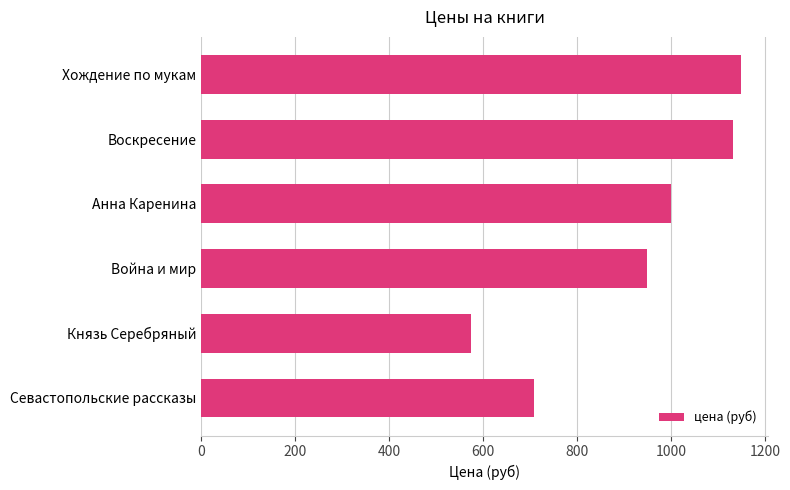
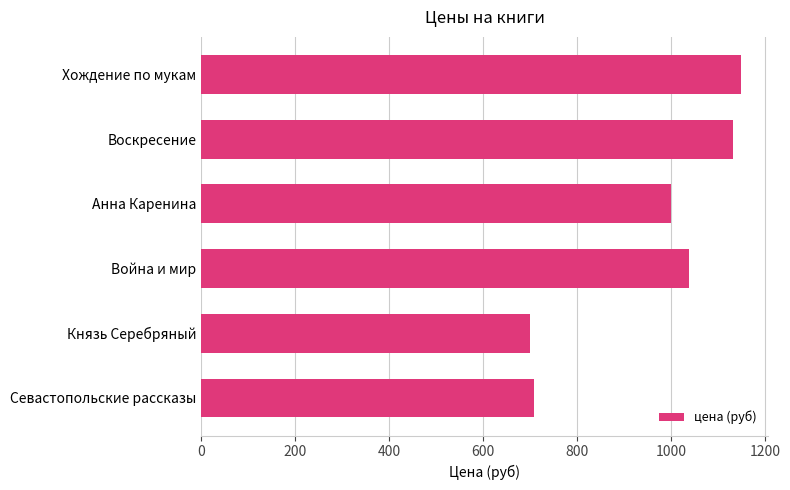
  {
    "Хождение по мукам": 1150,
    "Воскресение": 1130,
    "Анна Каренина": 1000,
-   "Война и мир": 950,
-   "Князь Серебряный": 570,
+   "Война и мир": 1040,
+   "Князь Серебряный": 700,
    "Севастопольские рассказы": 710
  }
